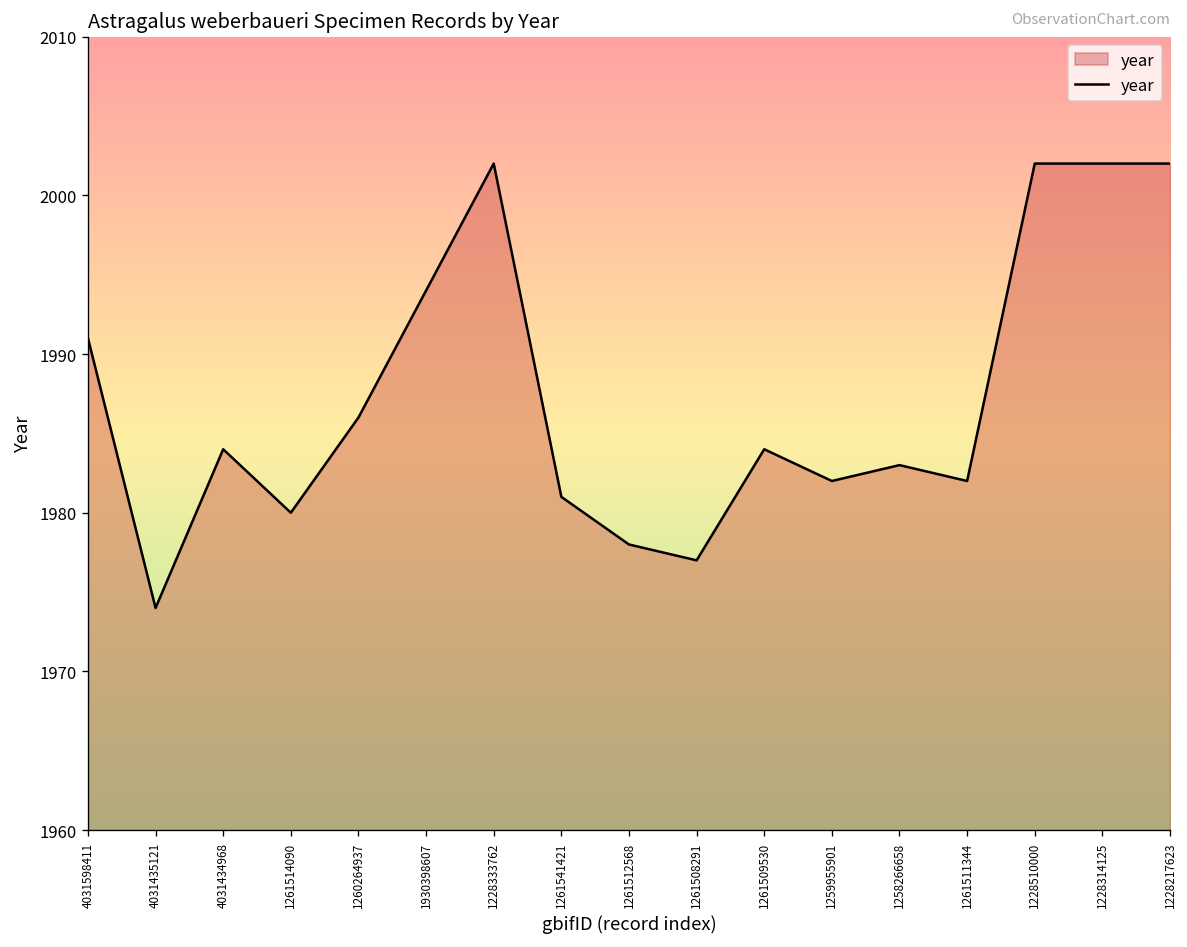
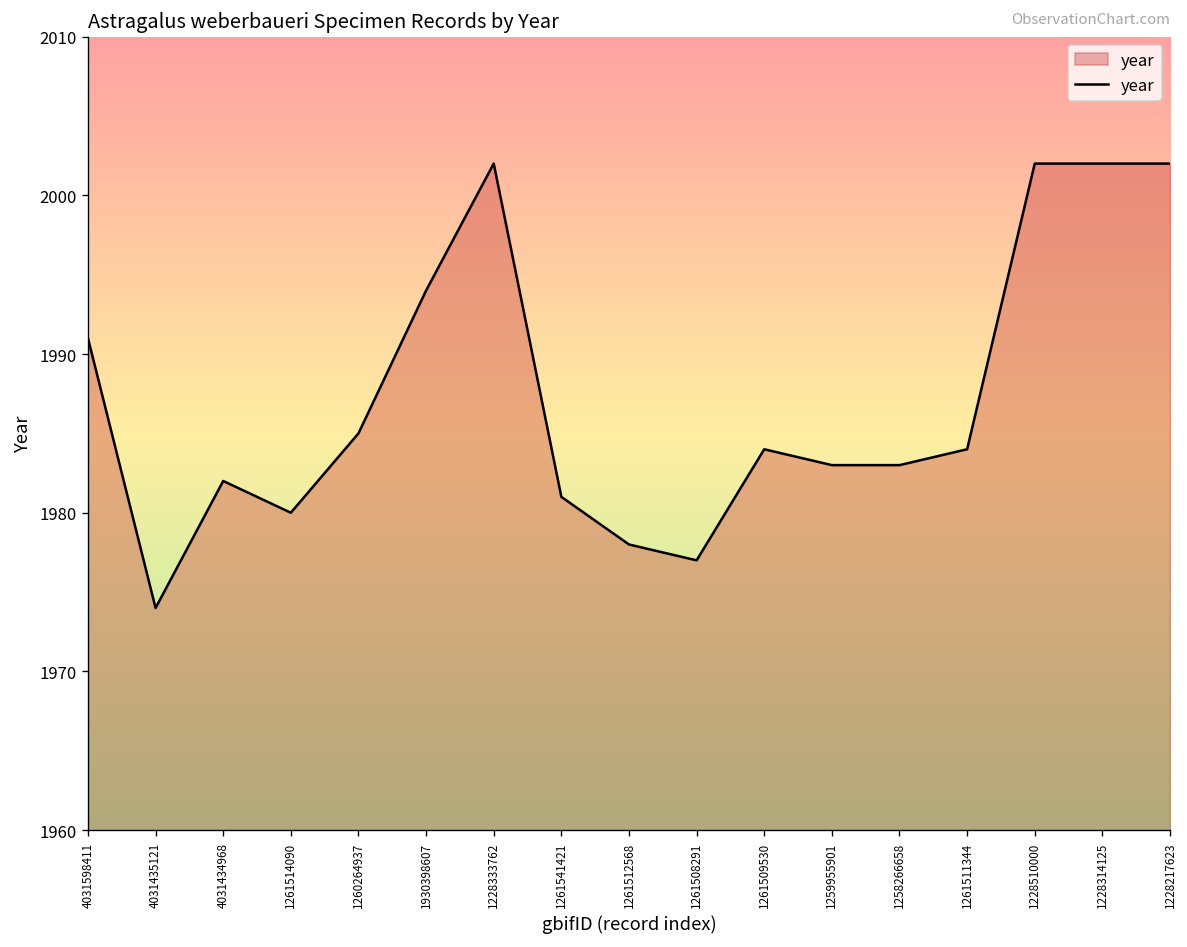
  {
    "4031598411": 1991,
    "4031435121": 1974,
-   "4031434968": 1984,
+   "4031434968": 1982,
    "1261514090": 1980,
-   "1260264937": 1986,
+   "1260264937": 1985,
    "1930398607": 1994,
    "1228333762": 2002,
    "1261541421": 1981,
    "1261512568": 1978,
    "1261508291": 1977,
    "1261509530": 1984,
-   "1259955901": 1982,
+   "1259955901": 1983,
    "1258266658": 1983,
-   "1261511344": 1982,
+   "1261511344": 1984,
    "1228510000": 2002,
    "1228314125": 2002,
    "1228217623": 2002
  }
